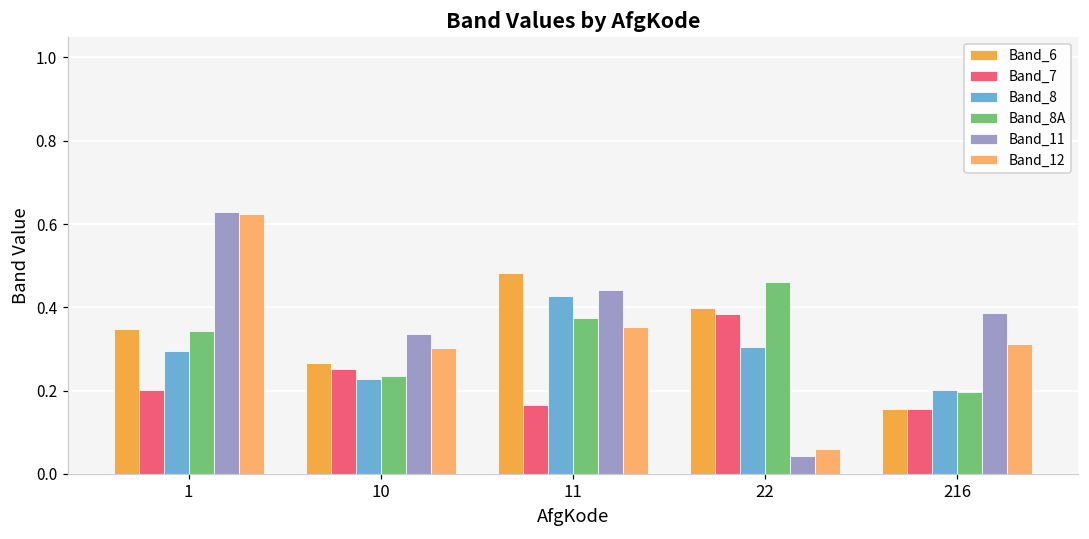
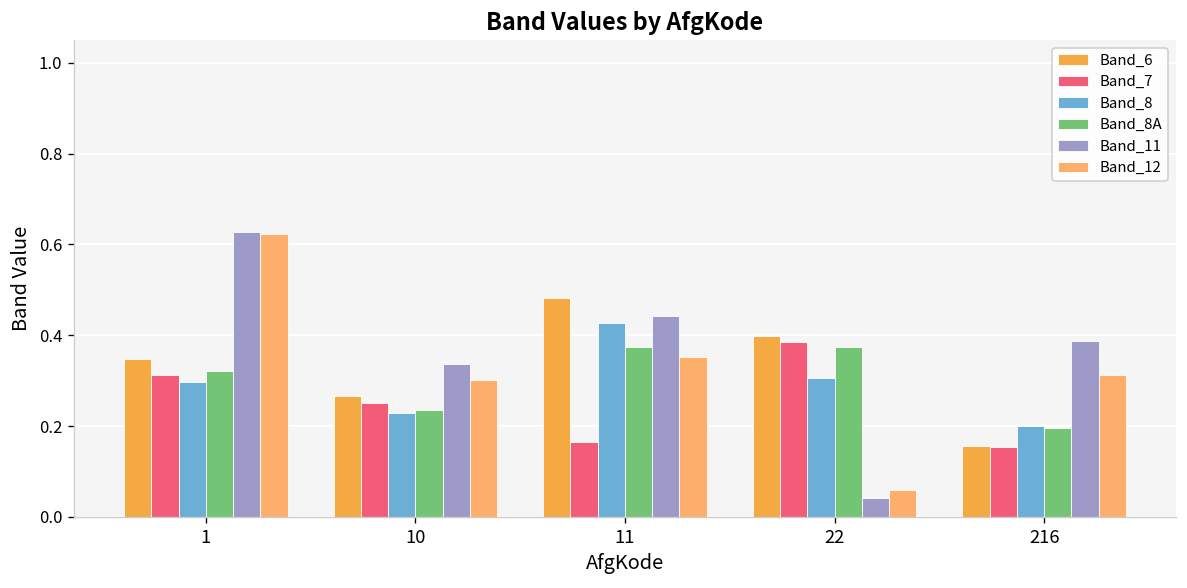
  {
    "Band_7": {
-     "1": 0.20,
+     "1": 0.31,
      "10": 0.25,
      "11": 0.16,
      "22": 0.39,
      "216": 0.15
    },
    "Band_8A": {
-     "1": 0.34,
+     "1": 0.32,
      "10": 0.24,
      "11": 0.37,
-     "22": 0.46,
+     "22": 0.37,
      "216": 0.20
    }
  }
